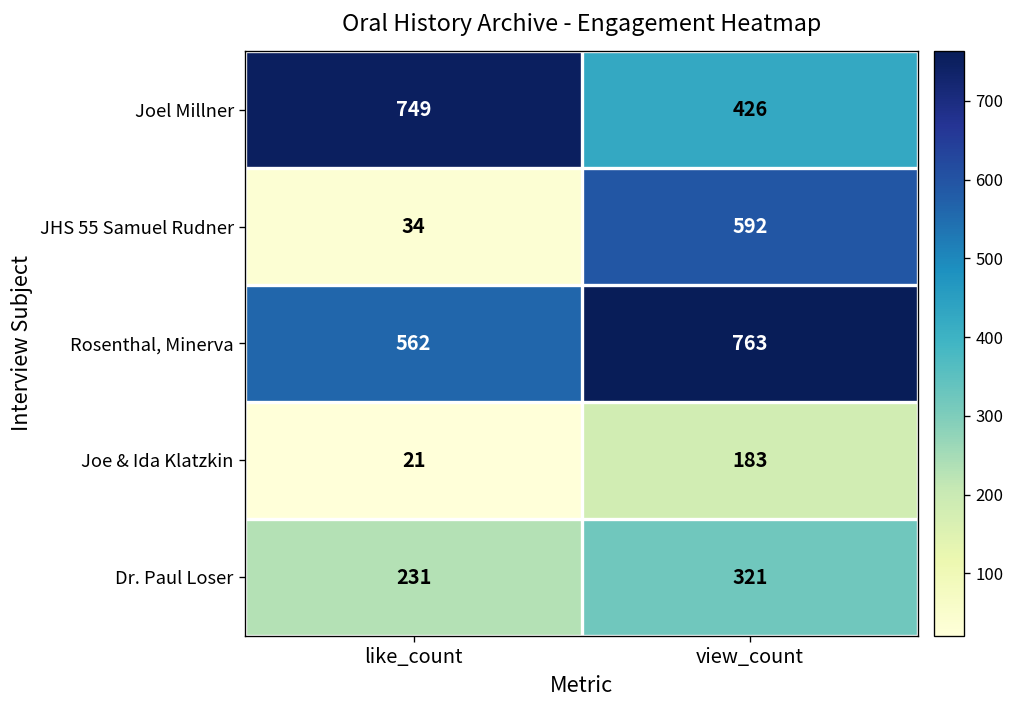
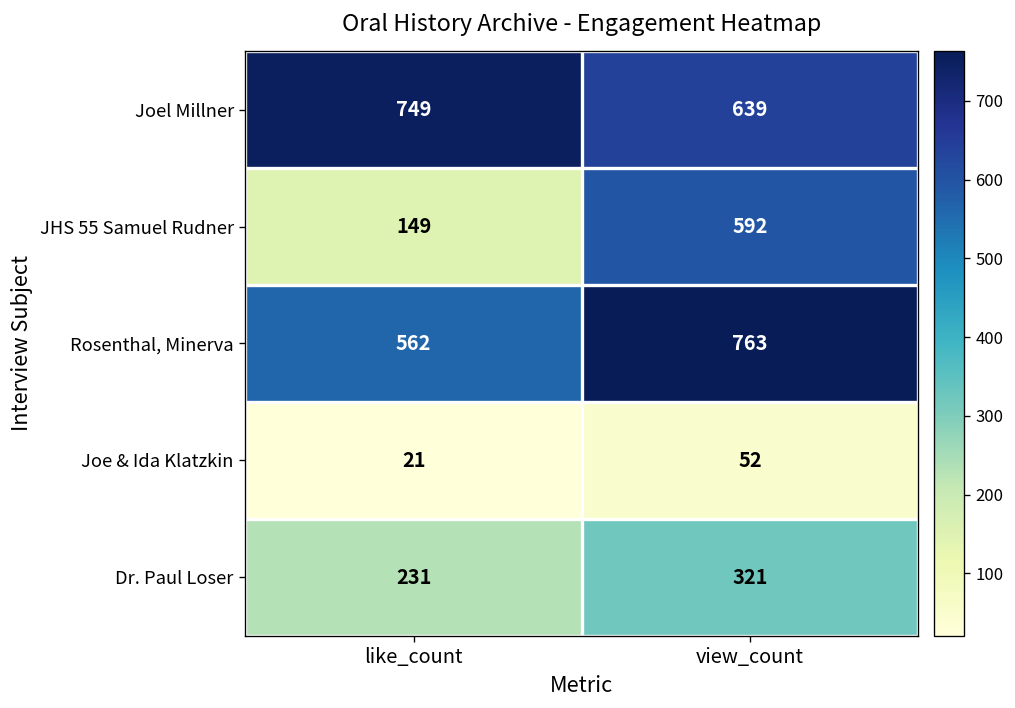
  {
    "Joel Millner": {
      "like_count": 749,
-     "view_count": 426
+     "view_count": 639
    },
    "JHS 55 Samuel Rudner": {
-     "like_count": 34,
+     "like_count": 149,
      "view_count": 592
    },
    "Rosenthal, Minerva": {
      "like_count": 562,
      "view_count": 763
    },
    "Joe & Ida Klatzkin": {
      "like_count": 21,
-     "view_count": 183
+     "view_count": 52
    },
    "Dr. Paul Loser": {
      "like_count": 231,
      "view_count": 321
    }
  }
